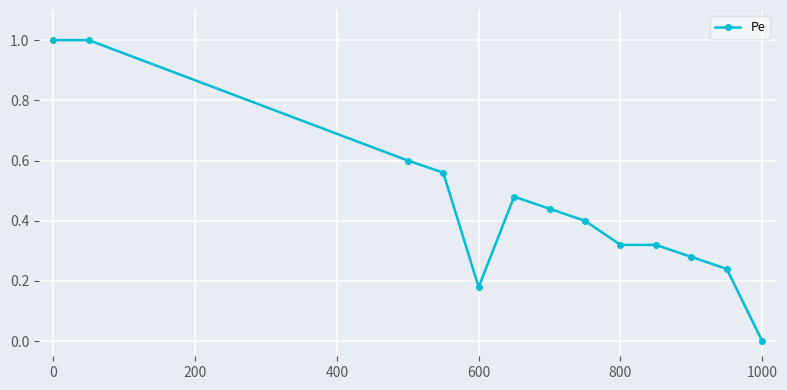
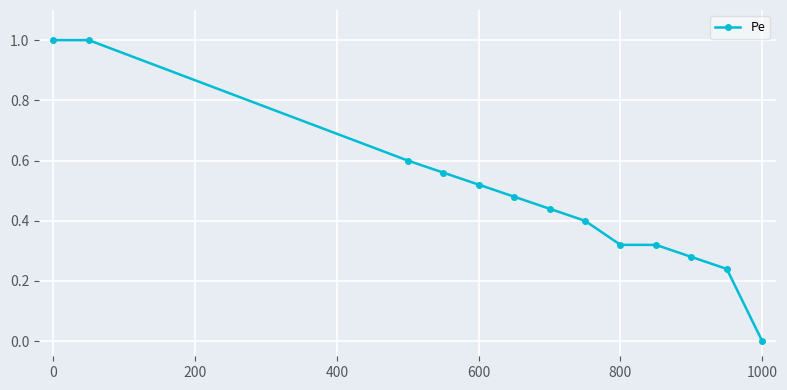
  {
    "0": 1.00,
-   "600": 0.18,
+   "600": 0.52,
    "800": 0.32,
    "1000": 0.00
  }
